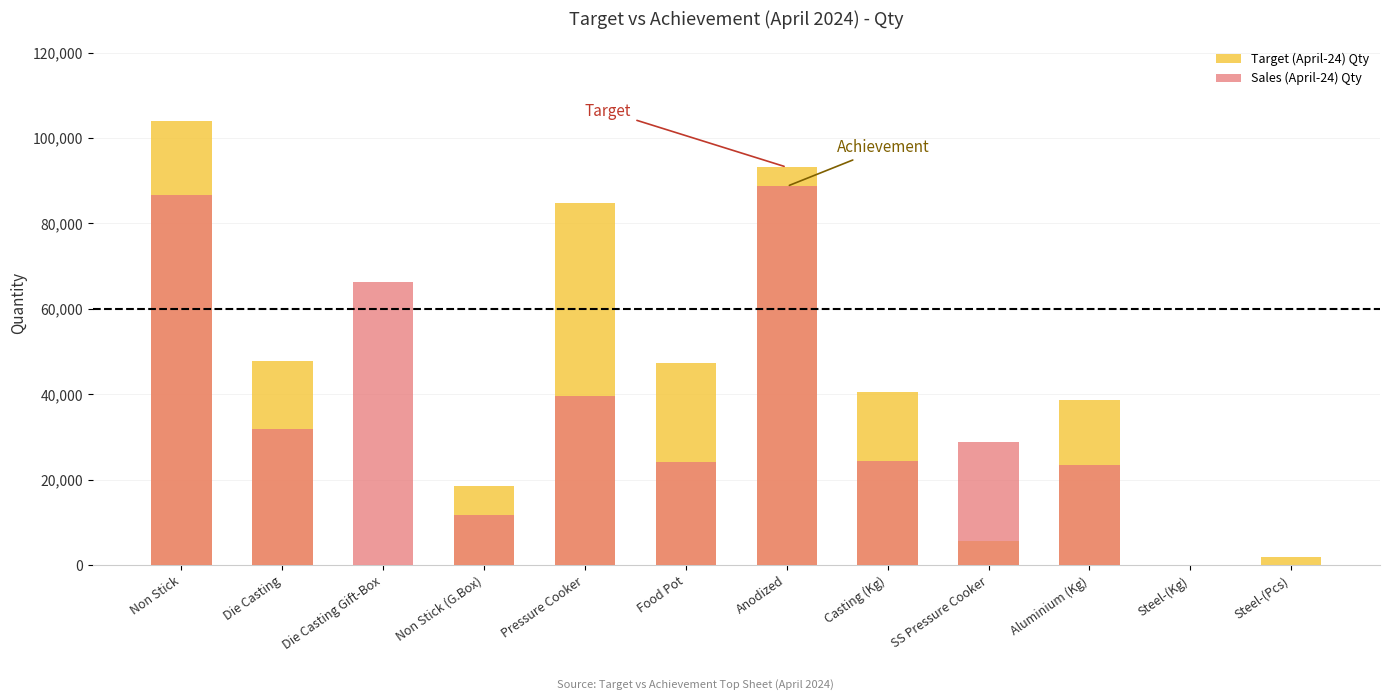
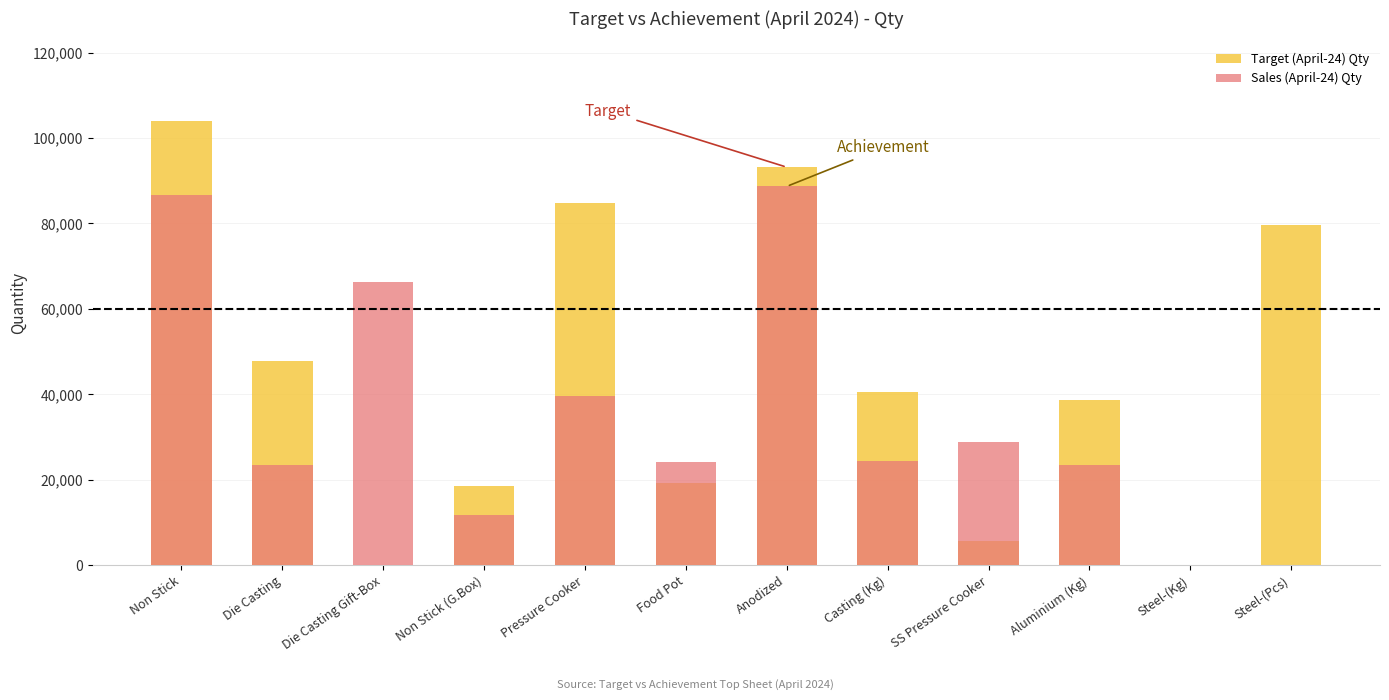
  {
    "Target (April-24) Qty": {
      "Non Stick": "104,000",
      "Die Casting": "48,000",
      "Die Casting Gift-Box": "0",
      "Non Stick (G.Box)": "18,000",
      "Pressure Cooker": "85,000",
-     "Food Pot": "47,000",
+     "Food Pot": "19,000",
      "Anodized": "93,000",
      "Casting (Kg)": "40,000",
      "Aluminium (Kg)": "39,000",
-     "Steel-(Pcs)": "2,000"
+     "Steel-(Pcs)": "80,000"
    },
    "Sales (April-24) Qty": {
-     "Die Casting": "32,000",
+     "Die Casting": "23,000",
      "Die Casting Gift-Box": "66,000",
      "SS Pressure Cooker": "29,000",
      "Steel-(Kg)": "0"
    }
  }
